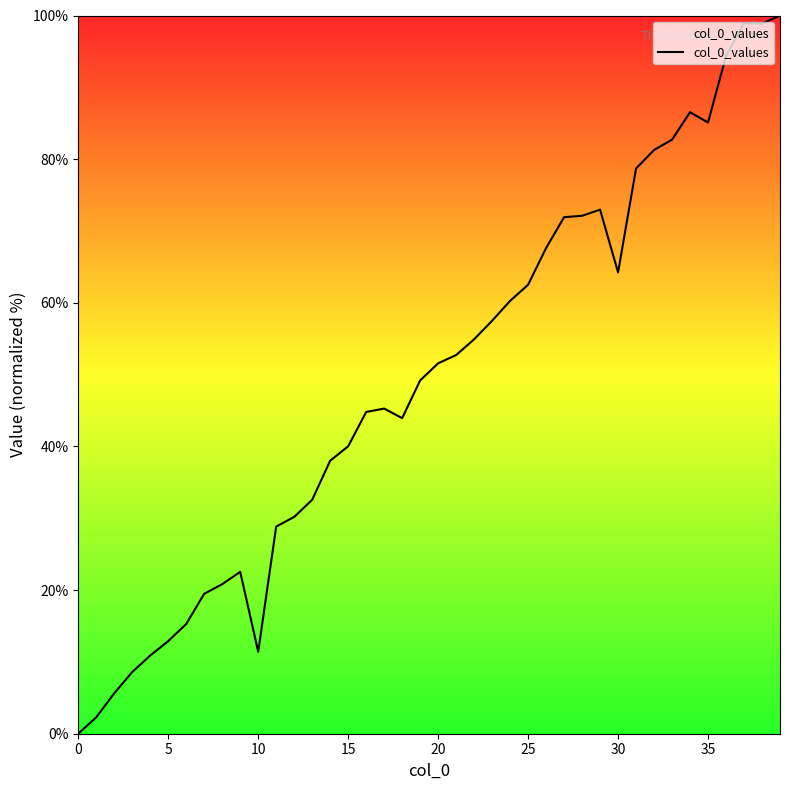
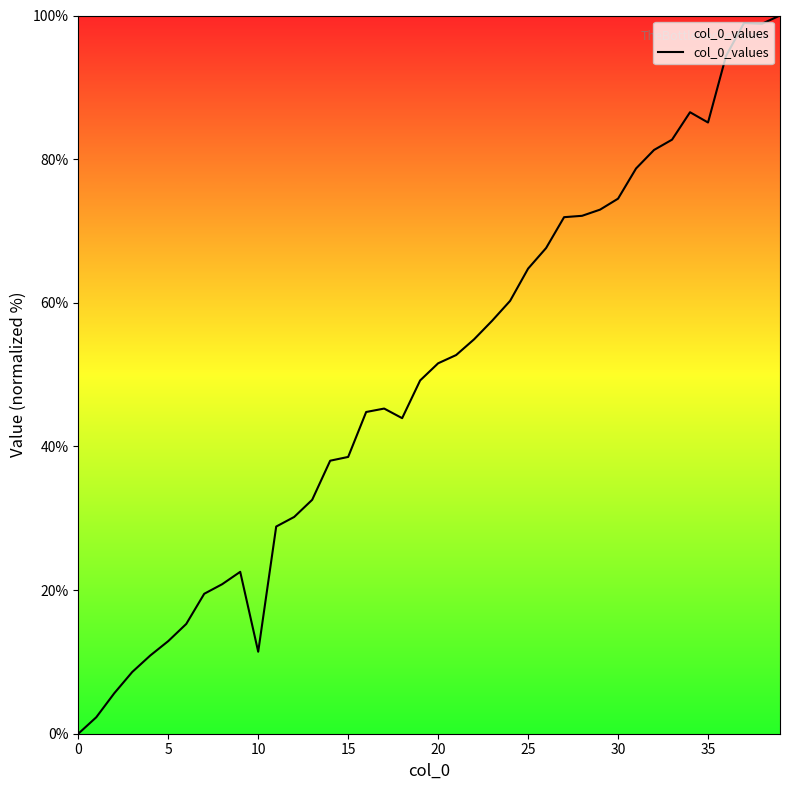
  {
    "0": "0%",
    "5": "13%",
    "10": "11%",
-   "15": "40%",
+   "15": "39%",
    "20": "52%",
-   "25": "63%",
-   "30": "64%",
+   "25": "65%",
+   "30": "74%",
    "35": "85%"
  }
